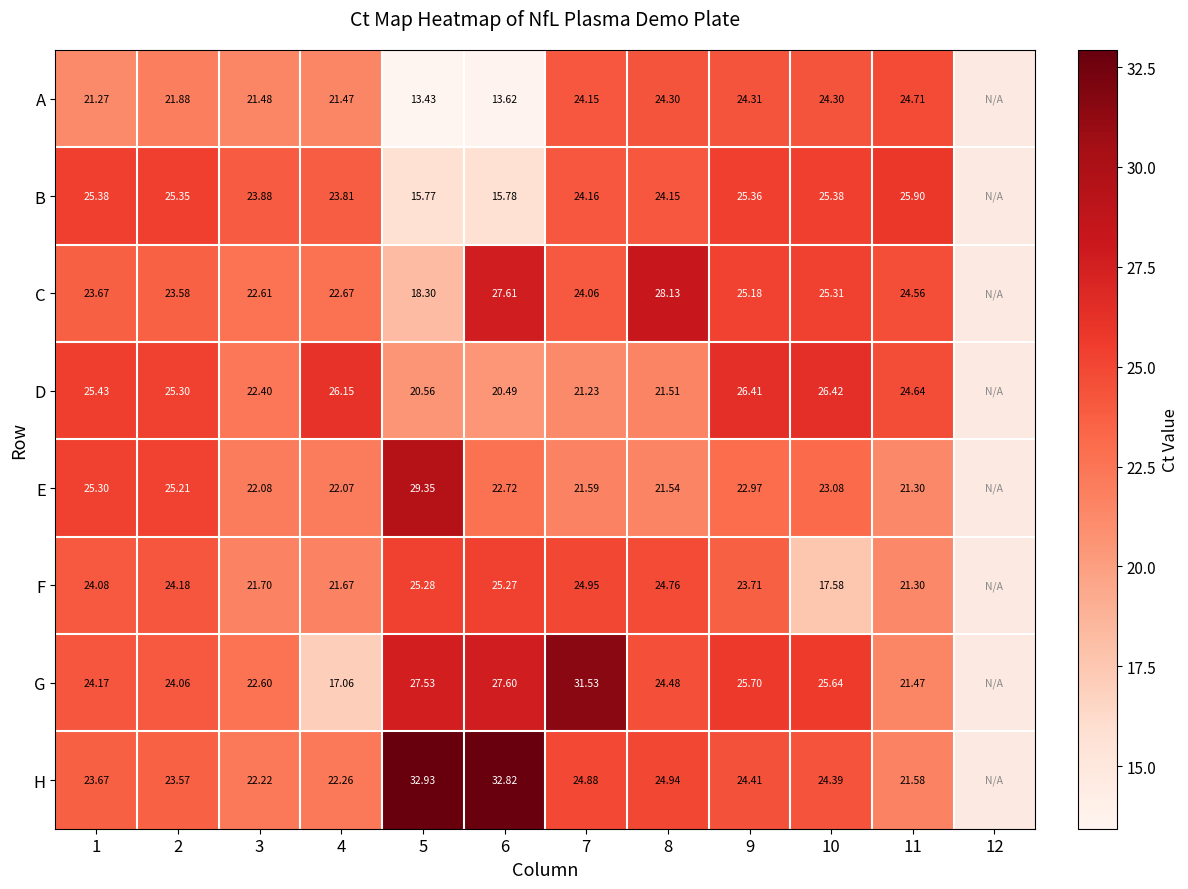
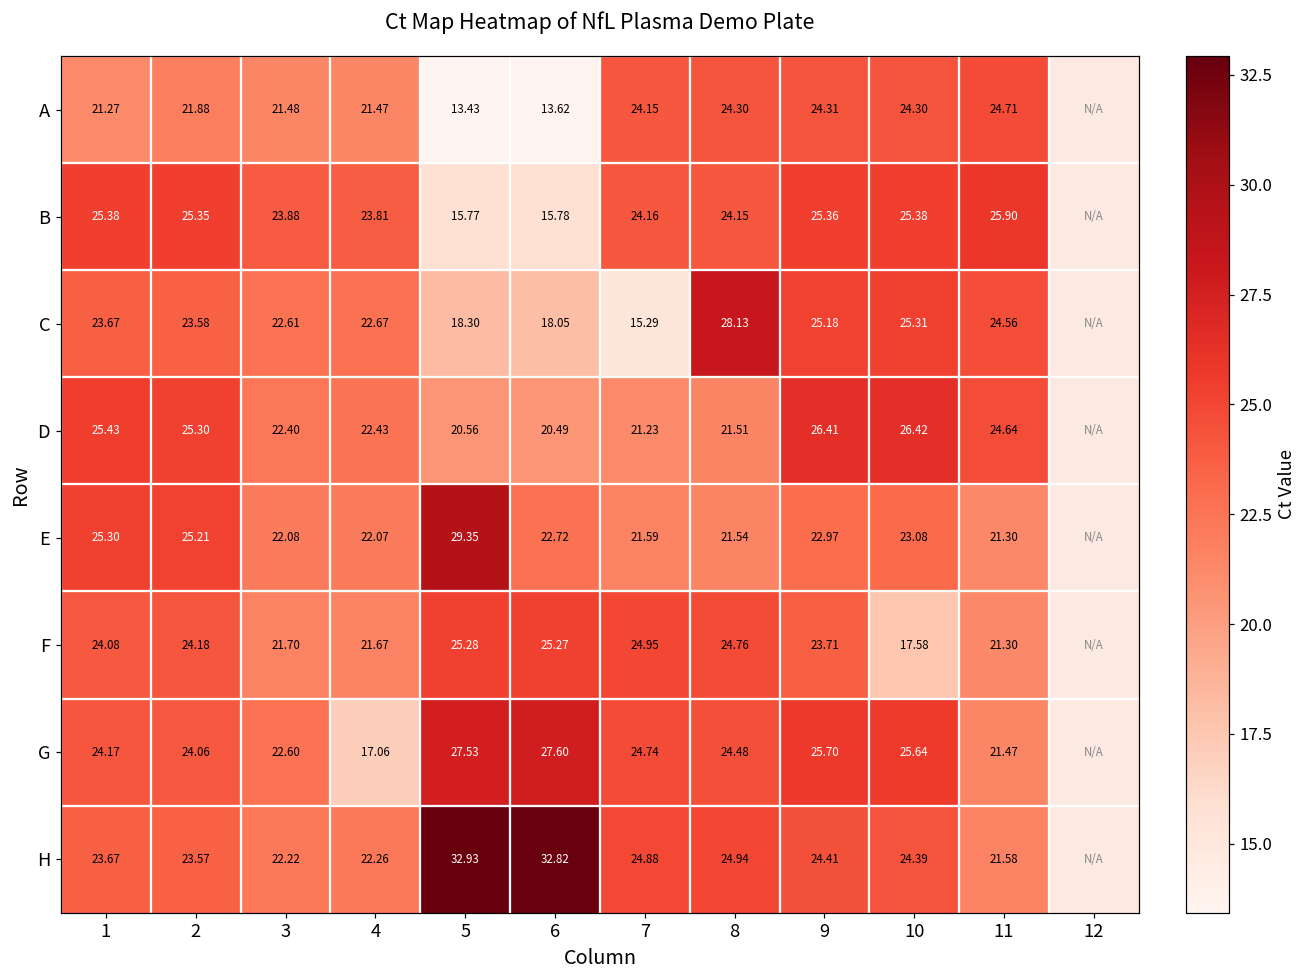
  {
    "A": {
      "1": 21.27,
      "2": 21.88,
      "3": 21.48,
      "4": 21.47,
      "5": 13.43,
      "6": 13.62,
      "7": 24.15,
      "8": 24.30,
      "9": 24.31,
      "10": 24.30,
      "11": 24.71
    },
    "B": {
      "1": 25.38,
      "2": 25.35,
      "3": 23.88,
      "4": 23.81,
      "5": 15.77,
      "6": 15.78,
      "7": 24.16,
      "8": 24.15,
      "9": 25.36,
      "10": 25.38,
      "11": 25.90
    },
    "C": {
      "1": 23.67,
      "2": 23.58,
      "3": 22.61,
      "4": 22.67,
      "5": 18.30,
-     "6": 27.61,
-     "7": 24.06,
+     "6": 18.05,
+     "7": 15.29,
      "8": 28.13,
      "9": 25.18,
      "10": 25.31,
      "11": 24.56
    },
    "D": {
      "1": 25.43,
      "2": 25.30,
      "3": 22.40,
-     "4": 26.15,
+     "4": 22.43,
      "5": 20.56,
      "6": 20.49,
      "7": 21.23,
      "8": 21.51,
      "9": 26.41,
      "10": 26.42,
      "11": 24.64
    },
    "E": {
      "1": 25.30,
      "2": 25.21,
      "3": 22.08,
      "4": 22.07,
      "5": 29.35,
      "6": 22.72,
      "7": 21.59,
      "8": 21.54,
      "9": 22.97,
      "10": 23.08,
      "11": 21.30
    },
    "F": {
      "1": 24.08,
      "2": 24.18,
      "3": 21.70,
      "4": 21.67,
      "5": 25.28,
      "6": 25.27,
      "7": 24.95,
      "8": 24.76,
      "9": 23.71,
      "10": 17.58,
      "11": 21.30
    },
    "G": {
      "1": 24.17,
      "2": 24.06,
      "3": 22.60,
      "4": 17.06,
      "5": 27.53,
      "6": 27.60,
-     "7": 31.53,
+     "7": 24.74,
      "8": 24.48,
      "9": 25.70,
      "10": 25.64,
      "11": 21.47
    },
    "H": {
      "1": 23.67,
      "2": 23.57,
      "3": 22.22,
      "4": 22.26,
      "5": 32.93,
      "6": 32.82,
      "7": 24.88,
      "8": 24.94,
      "9": 24.41,
      "10": 24.39,
      "11": 21.58
    }
  }
